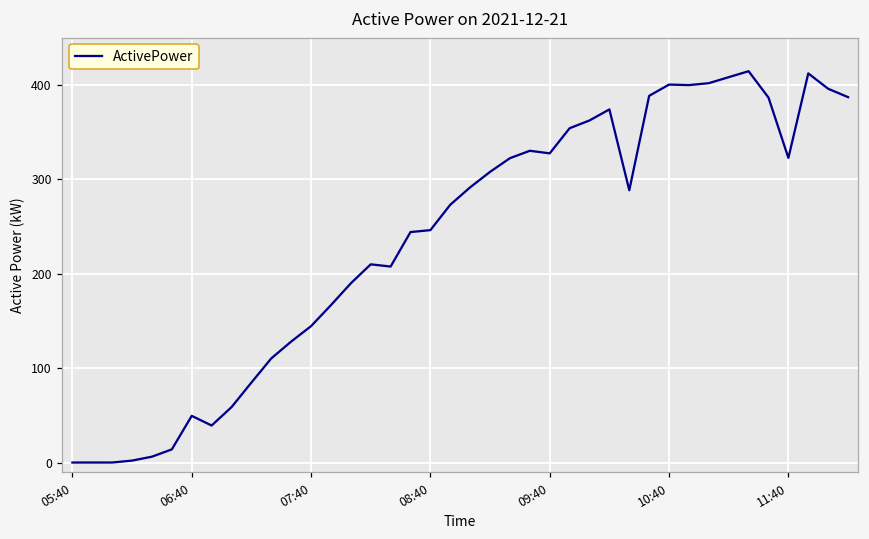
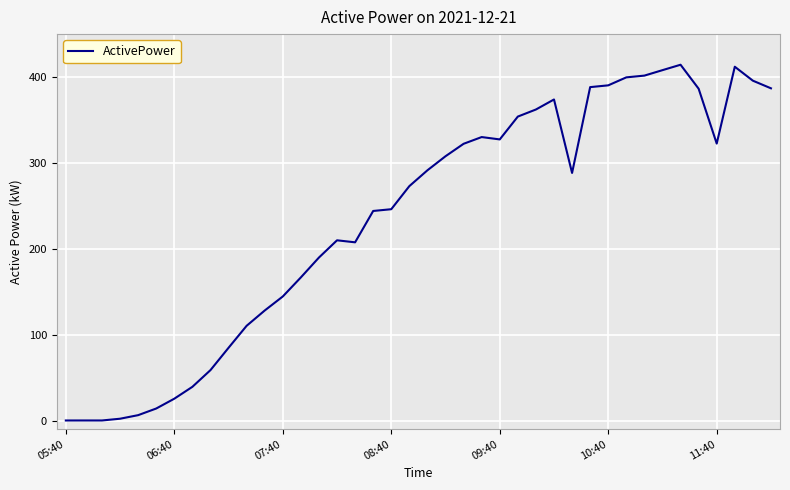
  {
    "05:40": 0,
-   "06:40": 50,
+   "06:40": 30,
    "07:40": 140,
    "08:40": 250,
    "09:40": 330,
-   "10:40": 400,
+   "10:40": 390,
    "11:40": 320
  }
